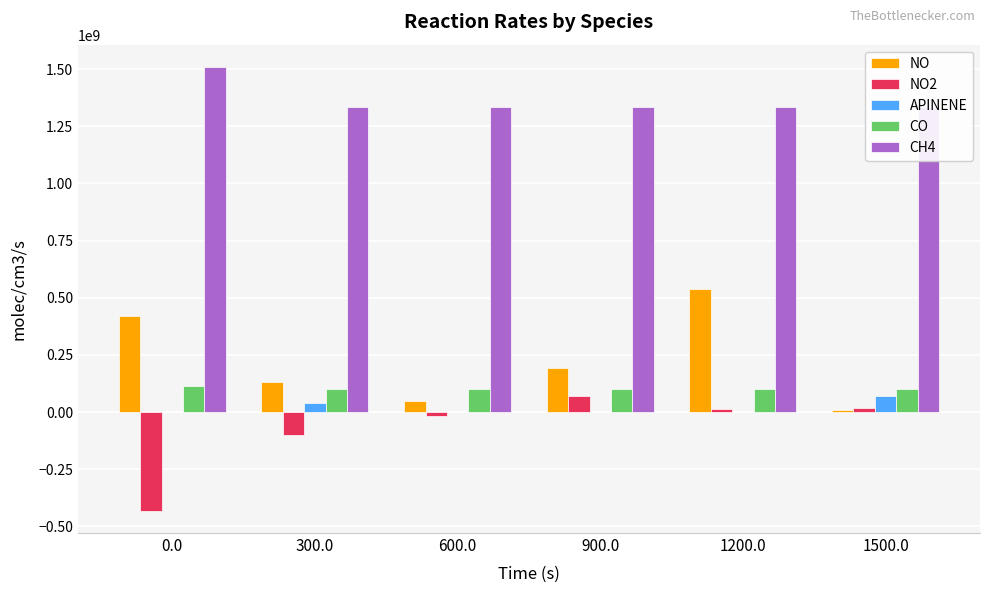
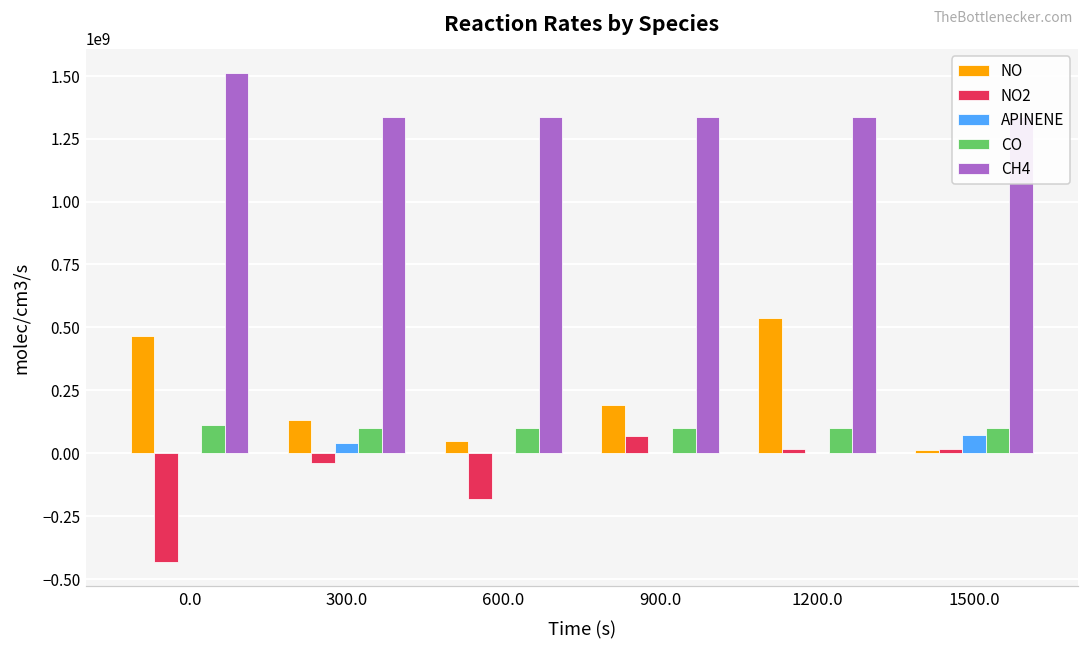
  {
    "NO": {
-     "0.0": 420000000,
+     "0.0": 460000000,
      "300.0": 130000000,
      "600.0": 50000000,
      "900.0": 190000000,
      "1200.0": 540000000,
      "1500.0": 10000000
    },
    "NO2": {
      "0.0": -430000000,
-     "300.0": -100000000,
-     "600.0": -20000000,
+     "300.0": -40000000,
+     "600.0": -180000000,
      "900.0": 70000000,
      "1200.0": 10000000,
      "1500.0": 20000000
    },
    "APINENE": {
      "300.0": 40000000,
      "1500.0": 70000000
    },
    "CO": {
      "0.0": 110000000,
      "300.0": 100000000,
      "600.0": 100000000,
      "900.0": 100000000,
      "1200.0": 100000000,
      "1500.0": 100000000
    },
    "CH4": {
      "0.0": 1510000000,
      "300.0": 1330000000,
      "600.0": 1330000000,
      "900.0": 1330000000,
      "1200.0": 1330000000
    }
  }
